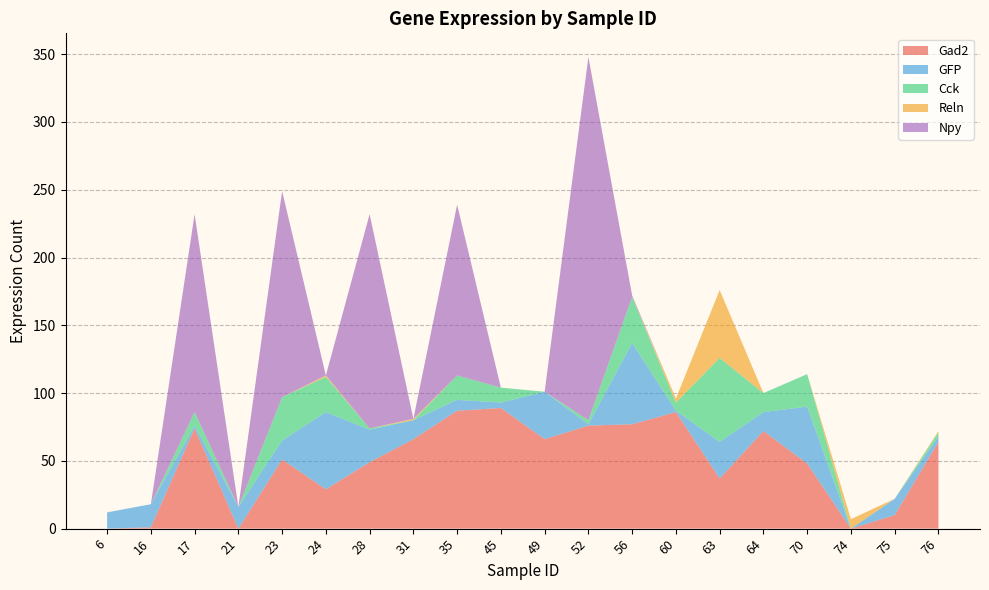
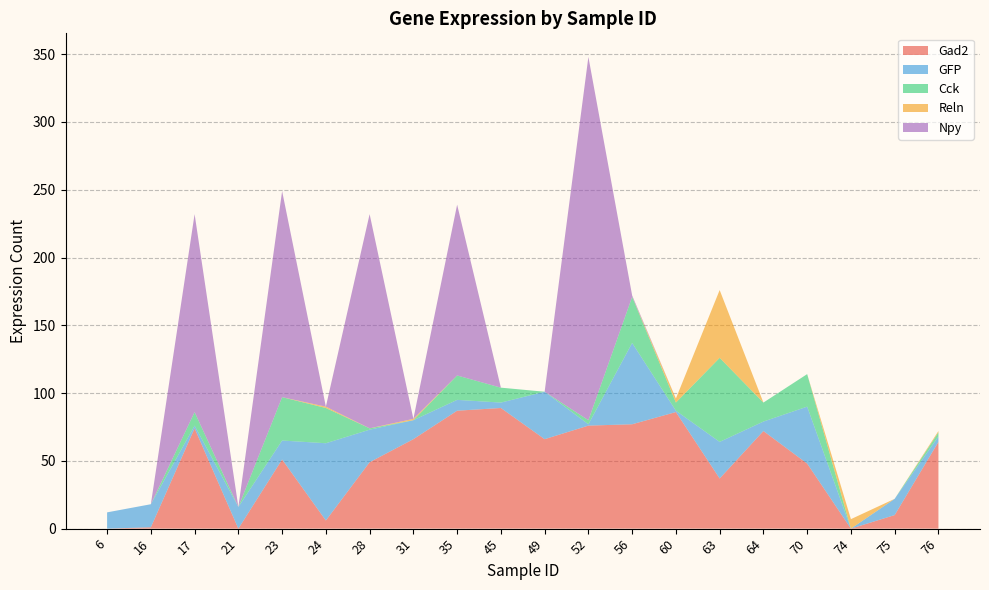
  {
    "Gad2": {
      "6": 0,
      "17": 74,
      "21": 0,
      "23": 51,
-     "24": 29,
+     "24": 6,
      "28": 49,
      "31": 66,
      "35": 87,
      "45": 89,
      "49": 66,
      "56": 77,
      "63": 37,
      "64": 72,
      "70": 48,
      "75": 10,
      "76": 64
    },
    "GFP": {
      "17": 2,
      "23": 14,
      "24": 57,
      "35": 8,
      "45": 4,
      "56": 60,
      "63": 27,
-     "64": 14,
+     "64": 7,
      "70": 42,
      "76": 4
    },
    "Cck": {
      "60": 6,
      "63": 62
    },
    "Npy": {
      "17": 146,
      "23": 152,
      "28": 158,
      "35": 126,
      "52": 268
    }
  }
